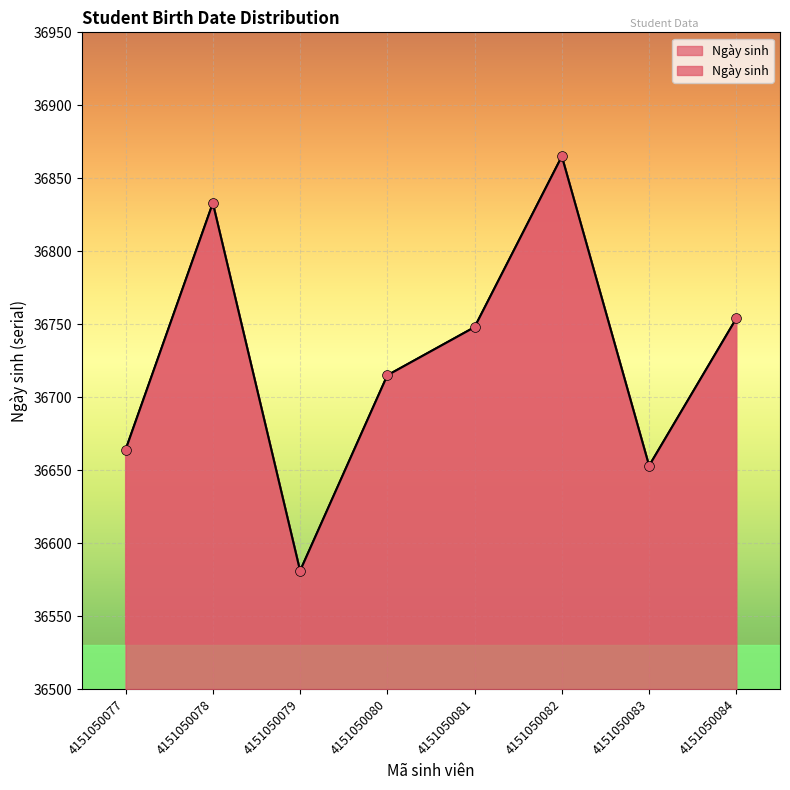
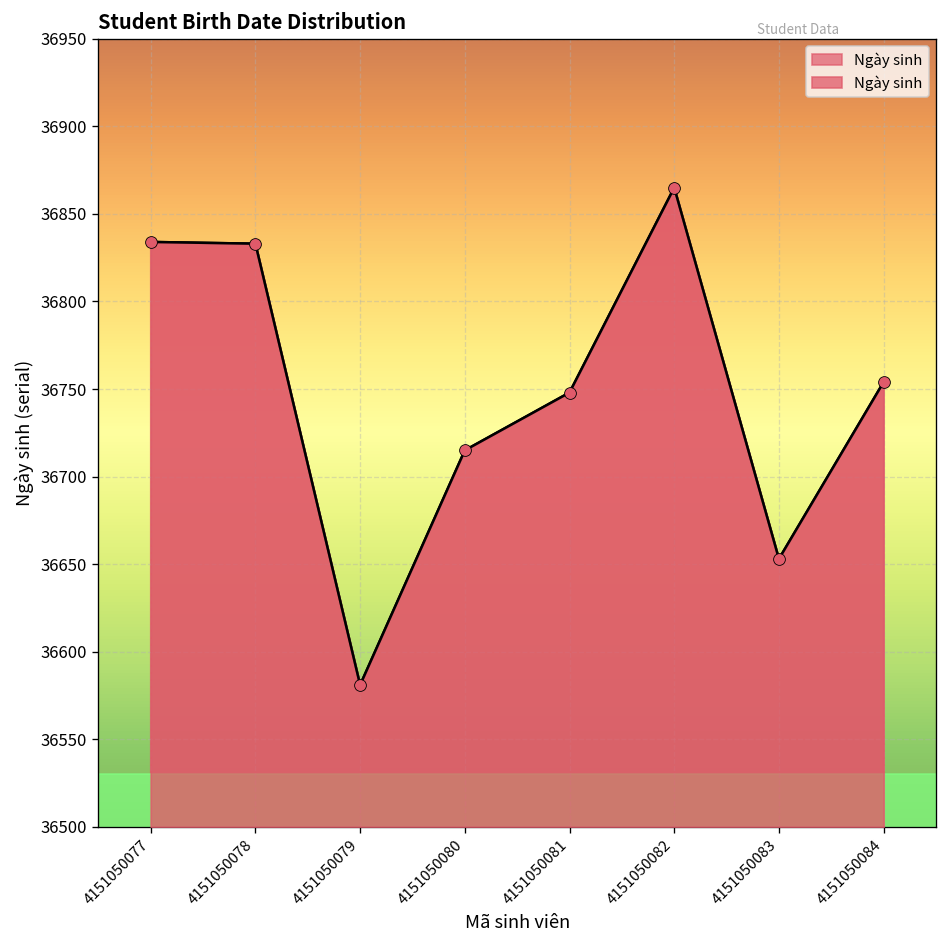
  {
-   "4151050077": 36664,
+   "4151050077": 36834,
    "4151050078": 36833,
    "4151050079": 36581,
    "4151050080": 36715,
    "4151050081": 36748,
    "4151050082": 36865,
    "4151050083": 36653,
    "4151050084": 36754
  }
